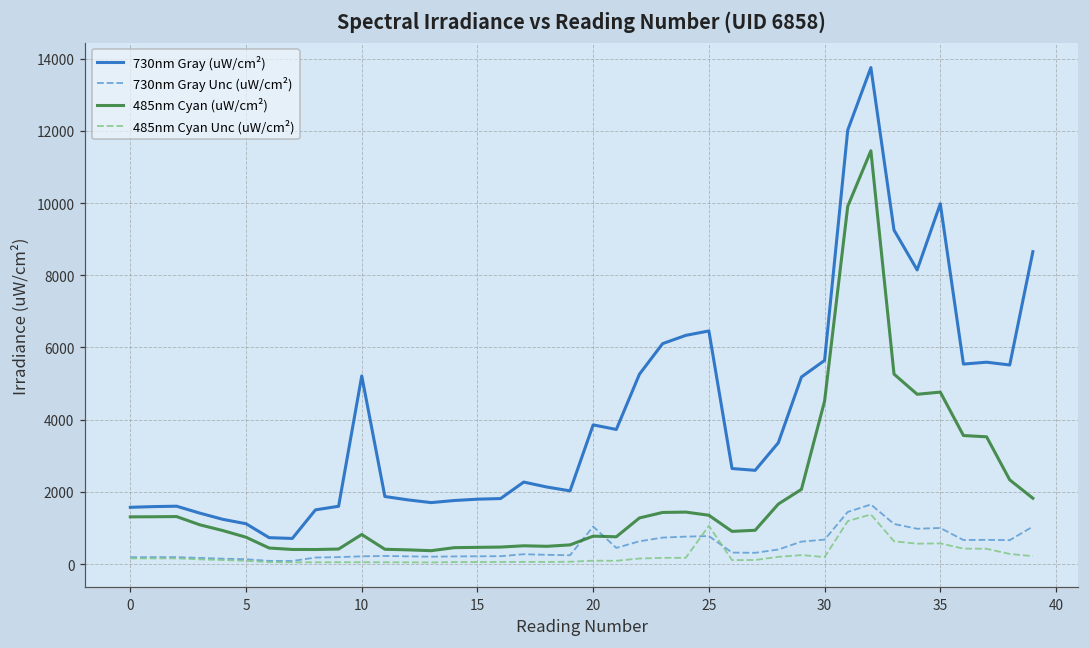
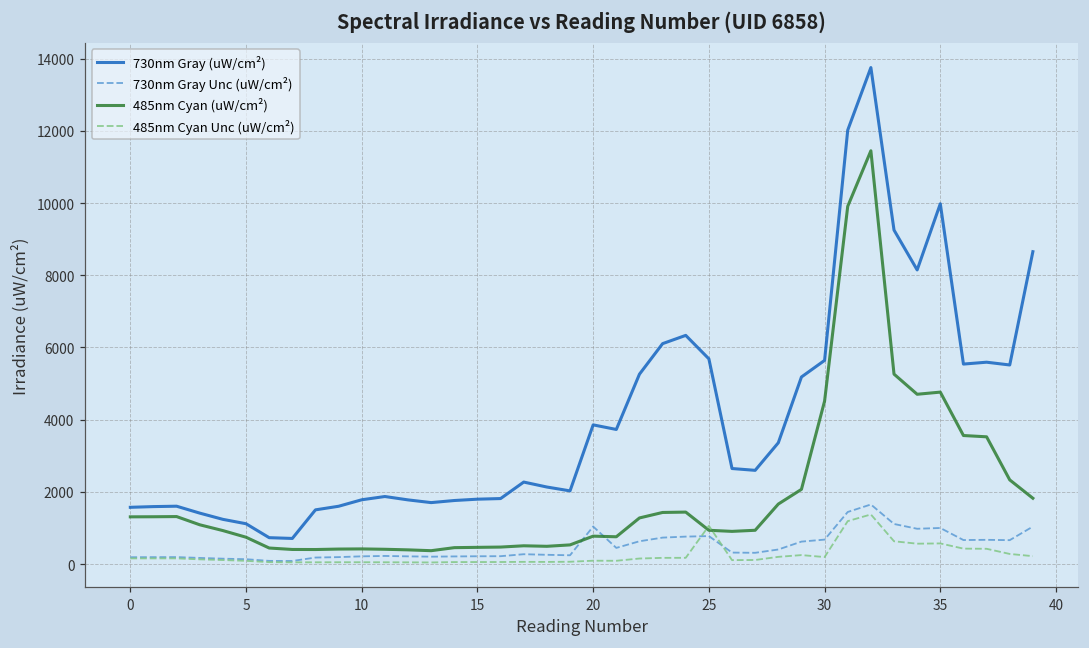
  {
    "730nm Gray (uW/cm²)": {
      "0": 1600,
      "5": 1100,
-     "10": 5200,
+     "10": 1800,
      "15": 1800,
      "20": 3900,
-     "25": 6500,
+     "25": 5700,
      "30": 5600,
      "35": 10000
    },
    "730nm Gray Unc (uW/cm²)": {
      "10": 200,
      "15": 200,
      "20": 1000,
      "25": 800,
      "30": 700,
      "35": 1000
    },
    "485nm Cyan (uW/cm²)": {
      "0": 1300,
      "5": 700,
-     "10": 800,
+     "10": 400,
      "15": 500,
      "20": 800,
-     "25": 1400,
+     "25": 900,
      "30": 4500,
      "35": 4800
    },
    "485nm Cyan Unc (uW/cm²)": {
      "10": 100,
      "15": 100,
      "20": 100,
      "25": 1100,
      "30": 200,
      "35": 600
    }
  }
